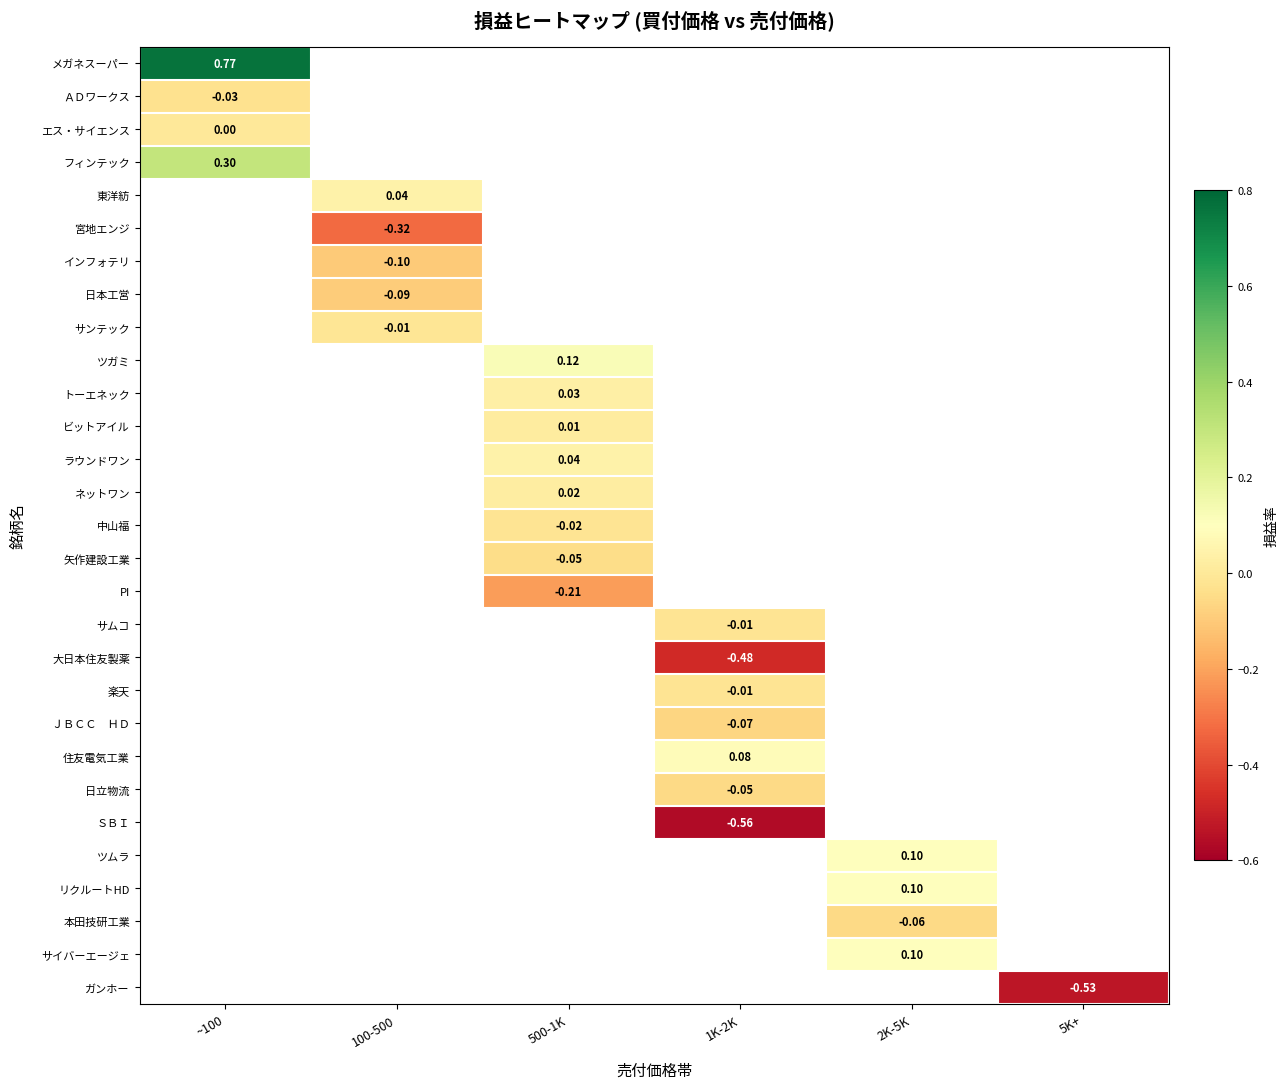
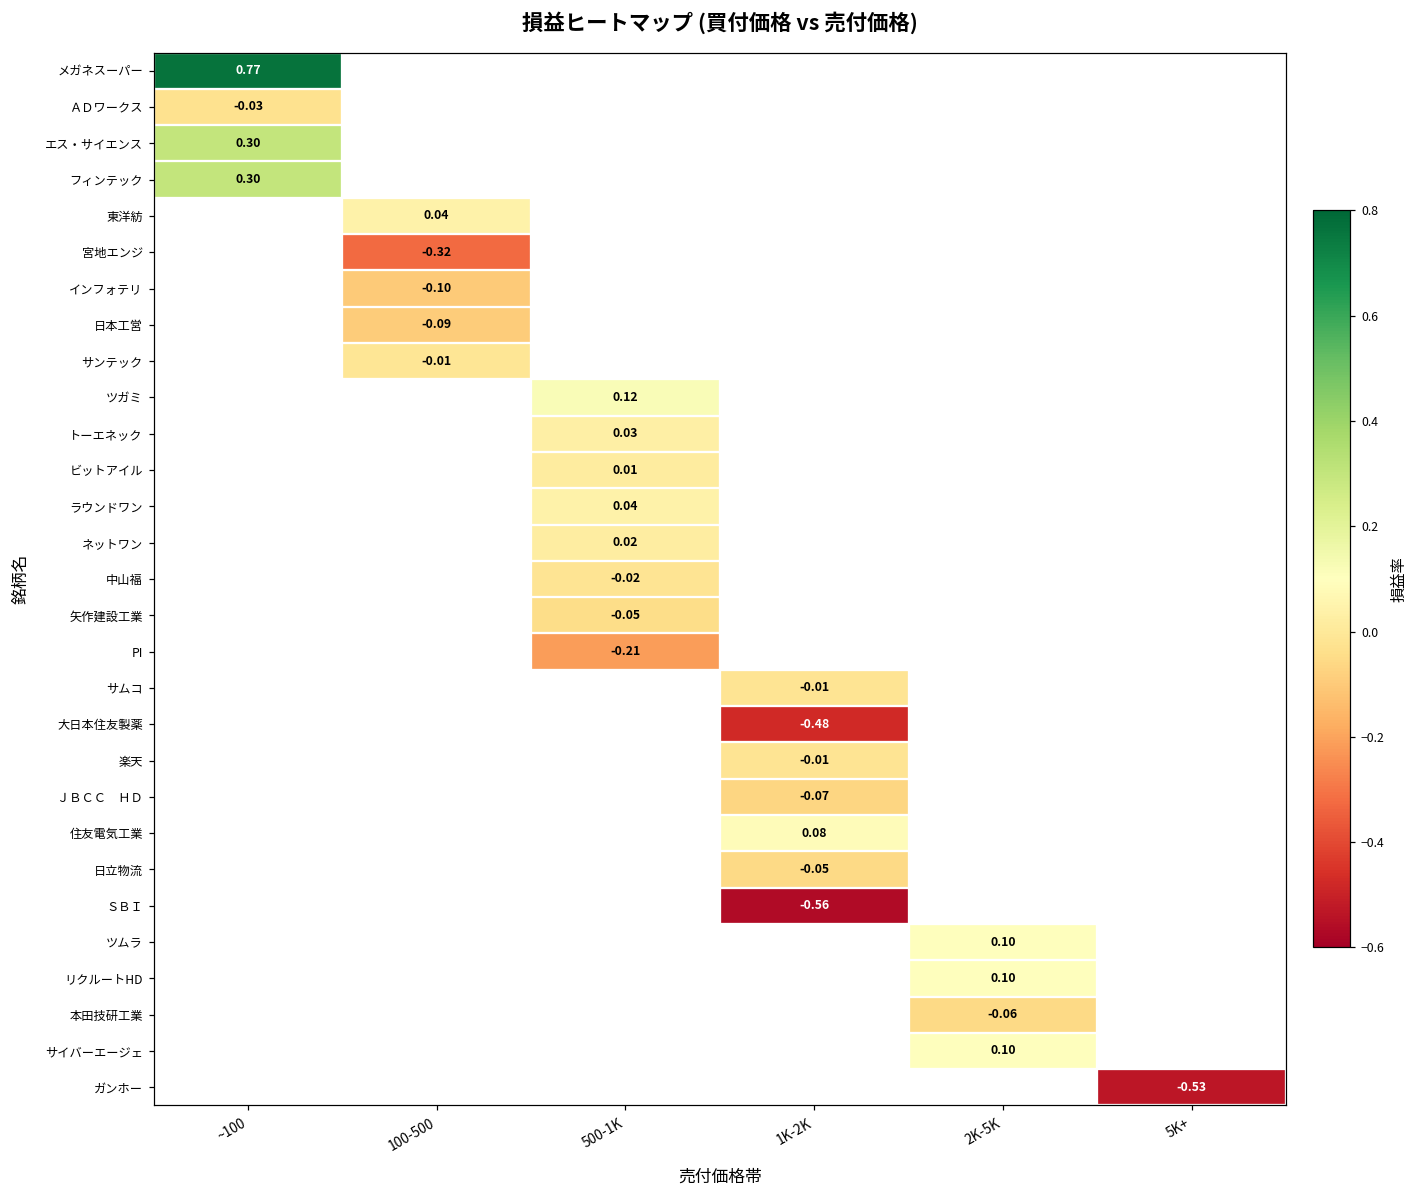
  {
    "メガネスーパー": {
      "~100": 0.77
    },
    "ＡＤワークス": {
      "~100": -0.03
    },
    "エス・サイエンス": {
-     "~100": 0.00
+     "~100": 0.30
    },
    "フィンテック": {
      "~100": 0.30
    },
    "東洋紡": {
      "100-500": 0.04
    },
    "宮地エンジ": {
      "100-500": -0.32
    },
    "インフォテリ": {
      "100-500": -0.10
    },
    "日本工営": {
      "100-500": -0.09
    },
    "サンテック": {
      "100-500": -0.01
    },
    "ツガミ": {
      "500-1K": 0.12
    },
    "トーエネック": {
      "500-1K": 0.03
    },
    "ビットアイル": {
      "500-1K": 0.01
    },
    "ラウンドワン": {
      "500-1K": 0.04
    },
    "ネットワン": {
      "500-1K": 0.02
    },
    "中山福": {
      "500-1K": -0.02
    },
    "矢作建設工業": {
      "500-1K": -0.05
    },
    "PI": {
      "500-1K": -0.21
    },
    "サムコ": {
      "1K-2K": -0.01
    },
    "大日本住友製薬": {
      "1K-2K": -0.48
    },
    "楽天": {
      "1K-2K": -0.01
    },
    "ＪＢＣＣ ＨＤ": {
      "1K-2K": -0.07
    },
    "住友電気工業": {
      "1K-2K": 0.08
    },
    "日立物流": {
      "1K-2K": -0.05
    },
    "ＳＢＩ": {
      "1K-2K": -0.56
    },
    "ツムラ": {
      "2K-5K": 0.10
    },
    "リクルートHD": {
      "2K-5K": 0.10
    },
    "本田技研工業": {
      "2K-5K": -0.06
    },
    "サイバーエージェ": {
      "2K-5K": 0.10
    },
    "ガンホー": {
      "5K+": -0.53
    }
  }
